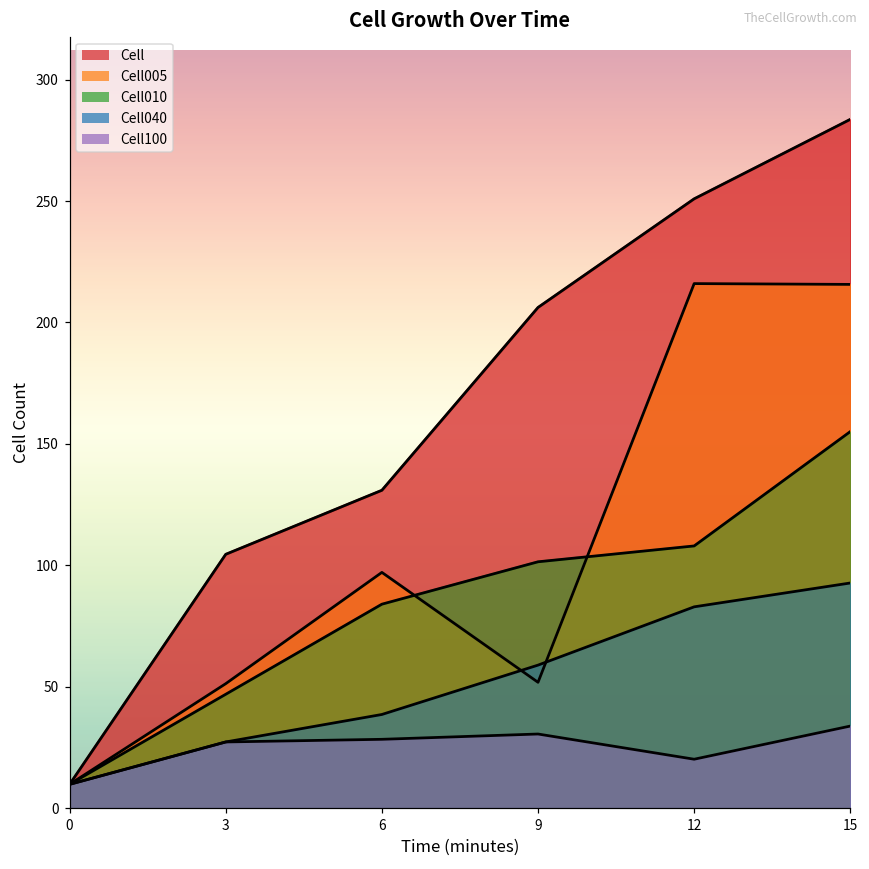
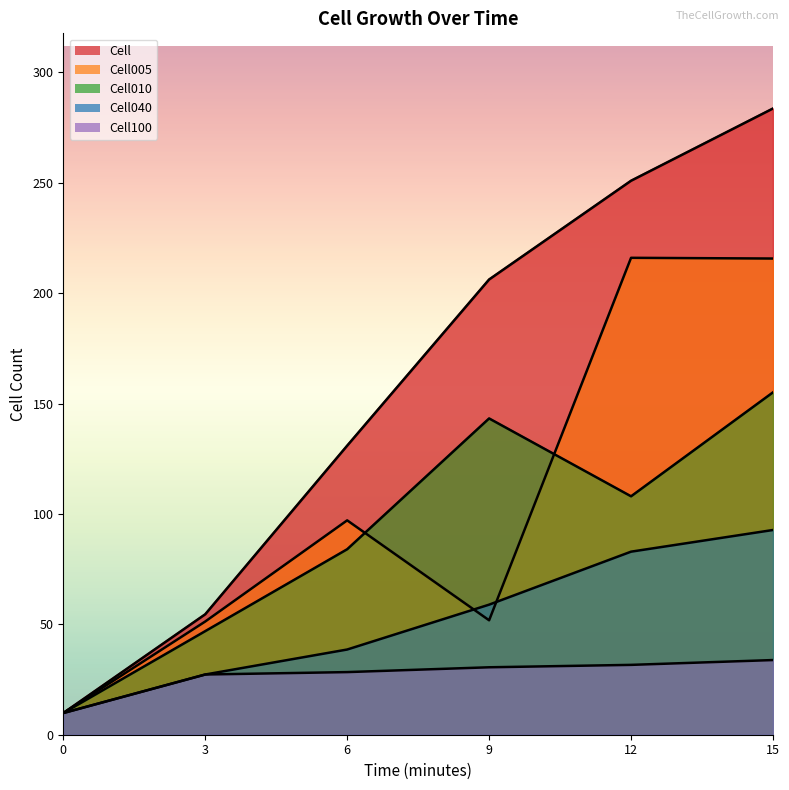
  {
    "Cell": {
-     "3": 105,
+     "3": 55,
      "6": 131,
      "9": 206,
      "12": 251,
      "15": 284
    },
    "Cell005": {
      "3": 51,
      "6": 97,
      "9": 52,
      "12": 216,
      "15": 216
    },
    "Cell010": {
      "3": 47,
      "6": 84,
-     "9": 101,
+     "9": 143,
      "12": 108,
      "15": 155
    },
    "Cell040": {
      "6": 39,
      "9": 59,
      "12": 83,
      "15": 93
    },
    "Cell100": {
      "6": 28,
      "9": 31,
-     "12": 20,
+     "12": 32,
      "15": 34
    }
  }
